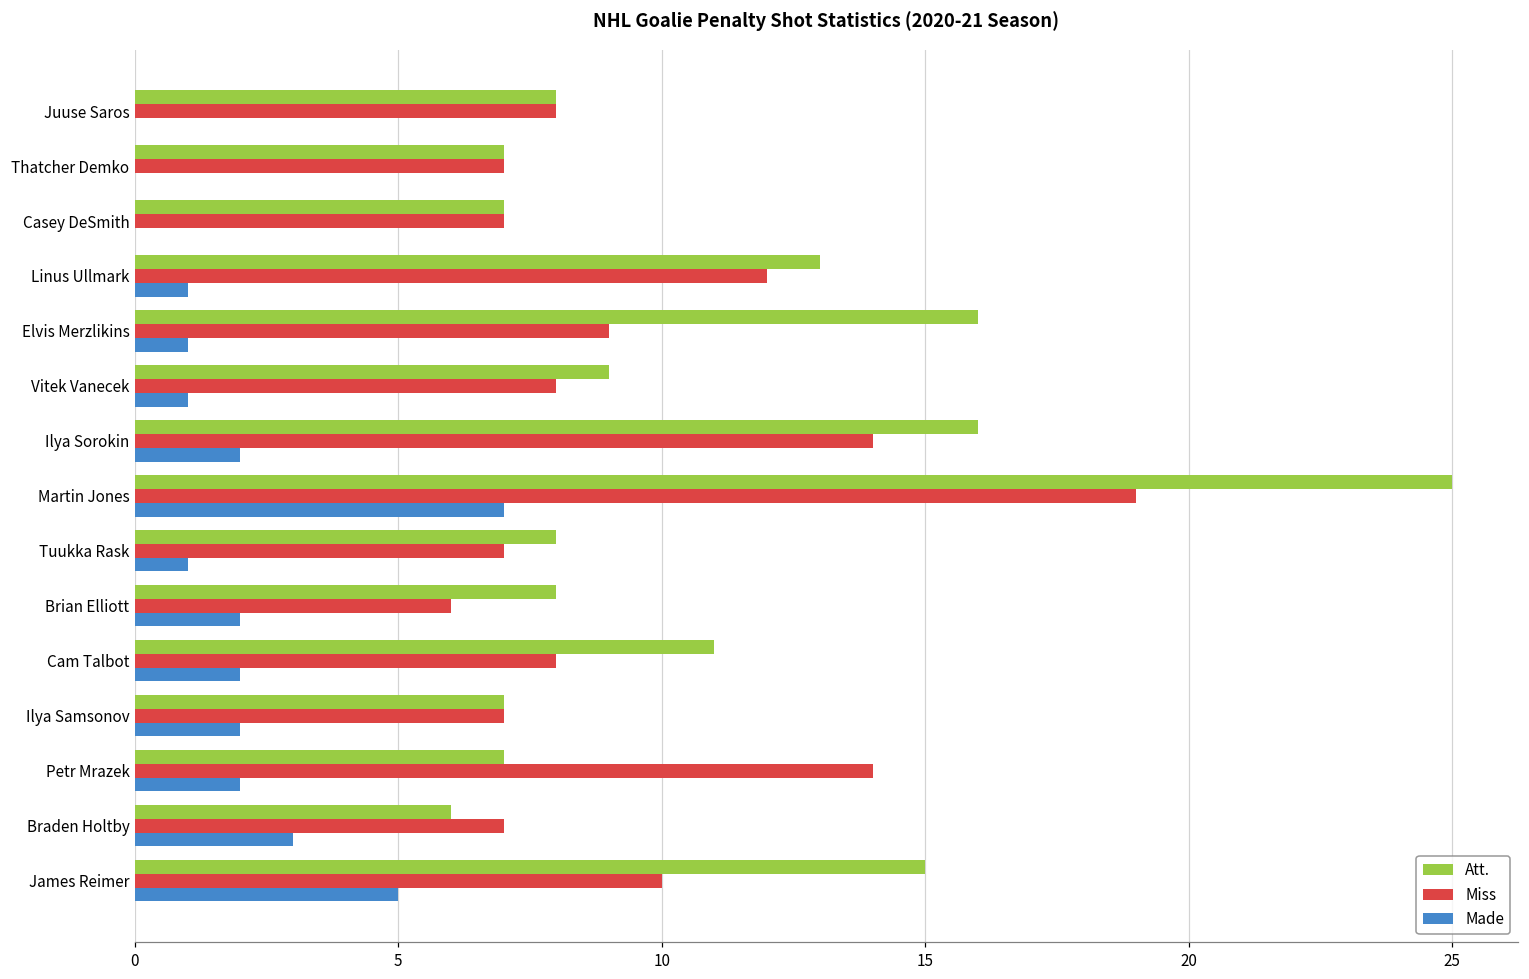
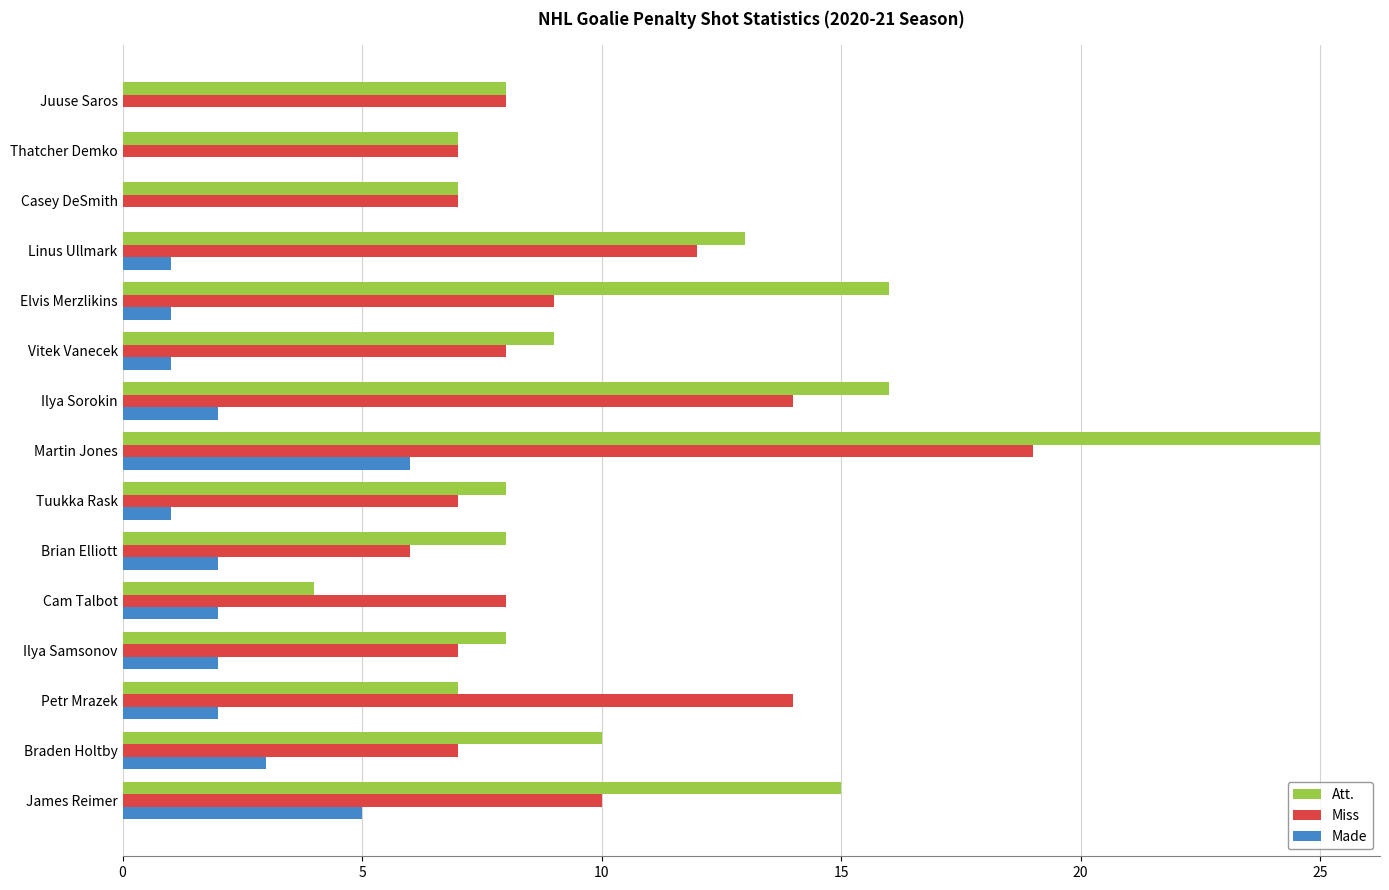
  {
    "Att.": {
      "Juuse Saros": 8,
      "Thatcher Demko": 7,
      "Casey DeSmith": 7,
      "Linus Ullmark": 13,
      "Elvis Merzlikins": 16,
      "Vitek Vanecek": 9,
      "Ilya Sorokin": 16,
      "Martin Jones": 25,
      "Tuukka Rask": 8,
      "Brian Elliott": 8,
-     "Cam Talbot": 11,
-     "Ilya Samsonov": 7,
+     "Cam Talbot": 4,
+     "Ilya Samsonov": 8,
      "Petr Mrazek": 7,
-     "Braden Holtby": 6,
+     "Braden Holtby": 10,
      "James Reimer": 15
    },
    "Miss": {
      "Juuse Saros": 8,
      "Thatcher Demko": 7,
      "Casey DeSmith": 7,
      "Linus Ullmark": 12,
      "Elvis Merzlikins": 9,
      "Vitek Vanecek": 8,
      "Ilya Sorokin": 14,
      "Martin Jones": 19,
      "Tuukka Rask": 7,
      "Brian Elliott": 6,
      "Cam Talbot": 8,
      "Ilya Samsonov": 7,
      "Petr Mrazek": 14,
      "Braden Holtby": 7,
      "James Reimer": 10
    },
    "Made": {
      "Juuse Saros": 0,
      "Thatcher Demko": 0,
      "Casey DeSmith": 0,
      "Linus Ullmark": 1,
      "Elvis Merzlikins": 1,
      "Vitek Vanecek": 1,
      "Ilya Sorokin": 2,
-     "Martin Jones": 7,
+     "Martin Jones": 6,
      "Tuukka Rask": 1,
      "Brian Elliott": 2,
      "Cam Talbot": 2,
      "Ilya Samsonov": 2,
      "Petr Mrazek": 2,
      "Braden Holtby": 3,
      "James Reimer": 5
    }
  }
